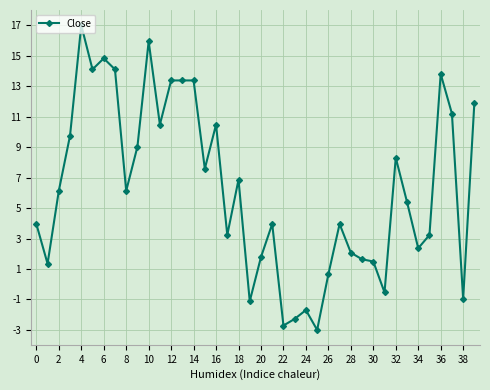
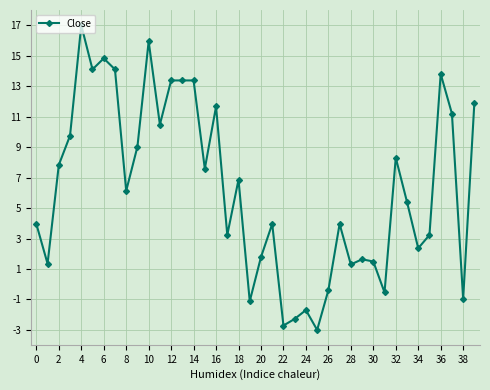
  {
    "0": 4.0,
-   "2": 6.1,
+   "2": 7.8,
    "6": 14.8,
    "8": 6.1,
    "10": 15.9,
    "12": 13.4,
    "14": 13.4,
-   "16": 10.5,
+   "16": 11.7,
    "18": 6.9,
    "20": 1.8,
    "22": -2.7,
    "24": -1.7,
-   "26": 0.7,
-   "28": 2.1,
+   "26": -0.4,
+   "28": 1.3,
    "30": 1.5,
    "32": 8.3,
    "34": 2.4,
    "36": 13.8,
    "38": -1.0
  }
